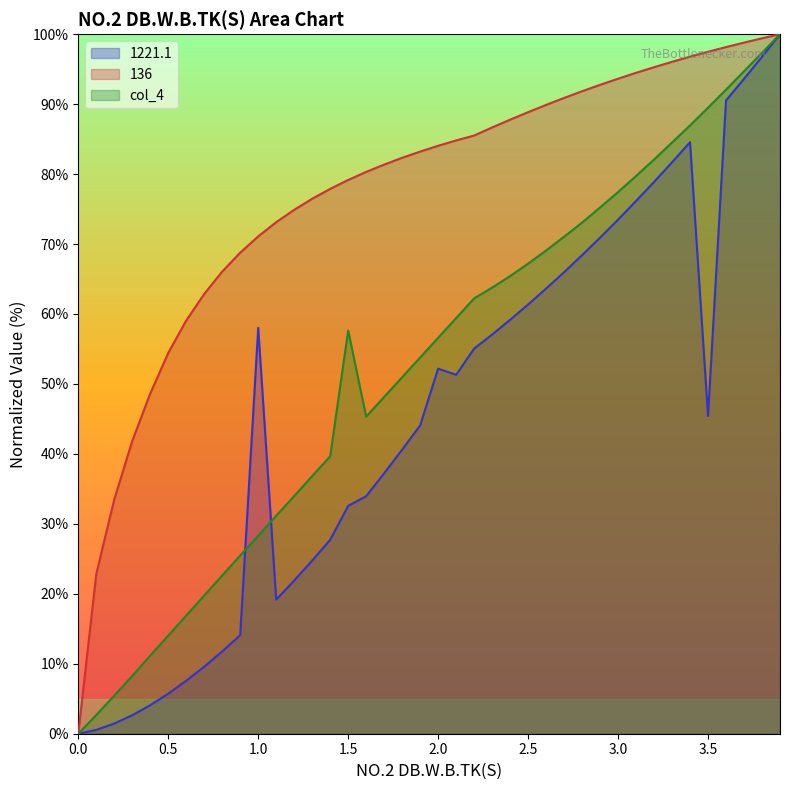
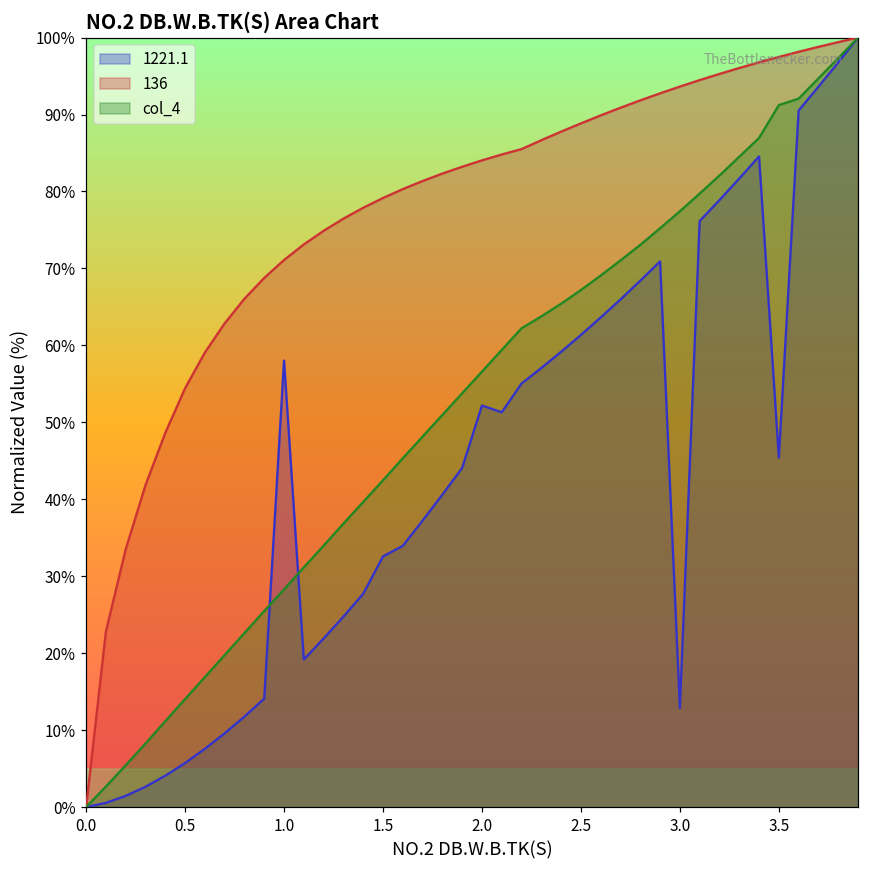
  {
    "1221.1": {
      "0.5": "6%",
      "1.0": "58%",
      "1.5": "33%",
      "2.0": "52%",
      "2.5": "61%",
-     "3.0": "73%",
+     "3.0": "13%",
      "3.5": "45%"
    },
    "136": {
      "0.5": "54%",
      "1.0": "71%",
      "1.5": "79%",
      "2.0": "84%",
      "2.5": "89%",
      "3.0": "94%",
      "3.5": "97%"
    },
    "col_4": {
      "0.5": "14%",
      "1.0": "28%",
-     "1.5": "58%",
+     "1.5": "42%",
      "2.0": "57%",
      "2.5": "67%",
      "3.0": "77%",
-     "3.5": "89%"
+     "3.5": "91%"
    }
  }
